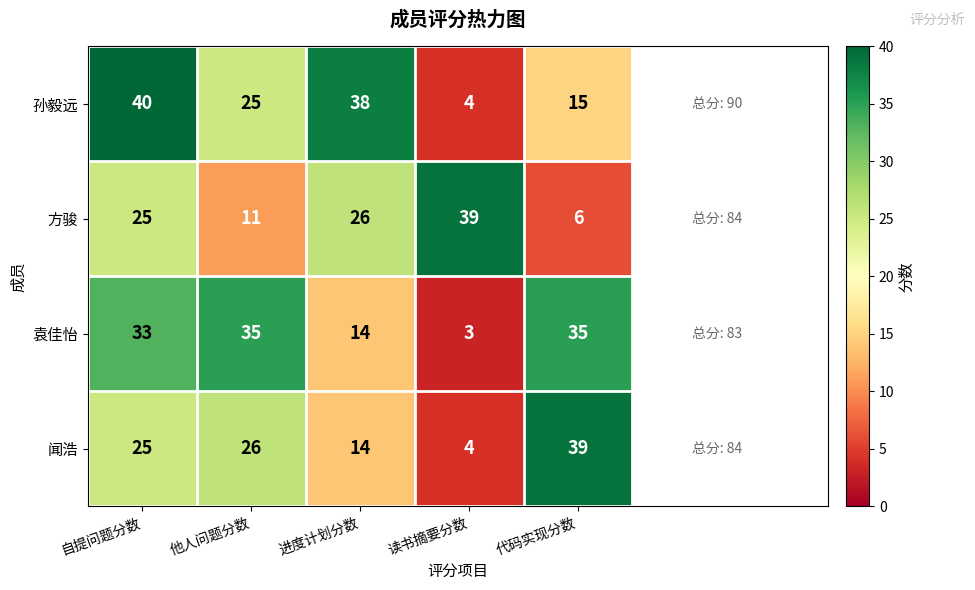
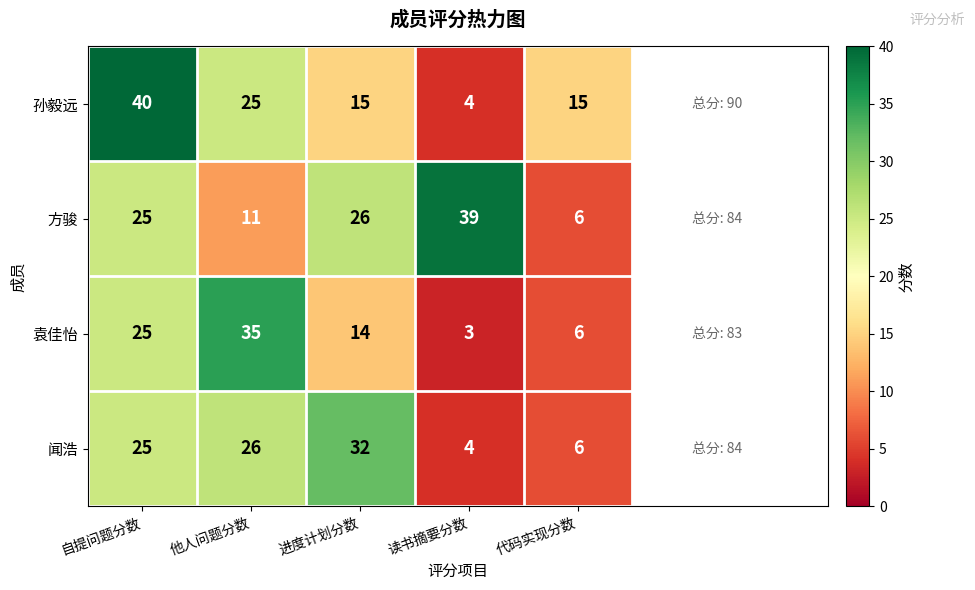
  {
    "孙毅远": {
      "自提问题分数": 40,
      "他人问题分数": 25,
-     "进度计划分数": 38,
+     "进度计划分数": 15,
      "读书摘要分数": 4,
      "代码实现分数": 15
    },
    "方骏": {
      "自提问题分数": 25,
      "他人问题分数": 11,
      "进度计划分数": 26,
      "读书摘要分数": 39,
      "代码实现分数": 6
    },
    "袁佳怡": {
-     "自提问题分数": 33,
+     "自提问题分数": 25,
      "他人问题分数": 35,
      "进度计划分数": 14,
      "读书摘要分数": 3,
-     "代码实现分数": 35
+     "代码实现分数": 6
    },
    "闻浩": {
      "自提问题分数": 25,
      "他人问题分数": 26,
-     "进度计划分数": 14,
+     "进度计划分数": 32,
      "读书摘要分数": 4,
-     "代码实现分数": 39
+     "代码实现分数": 6
    }
  }
